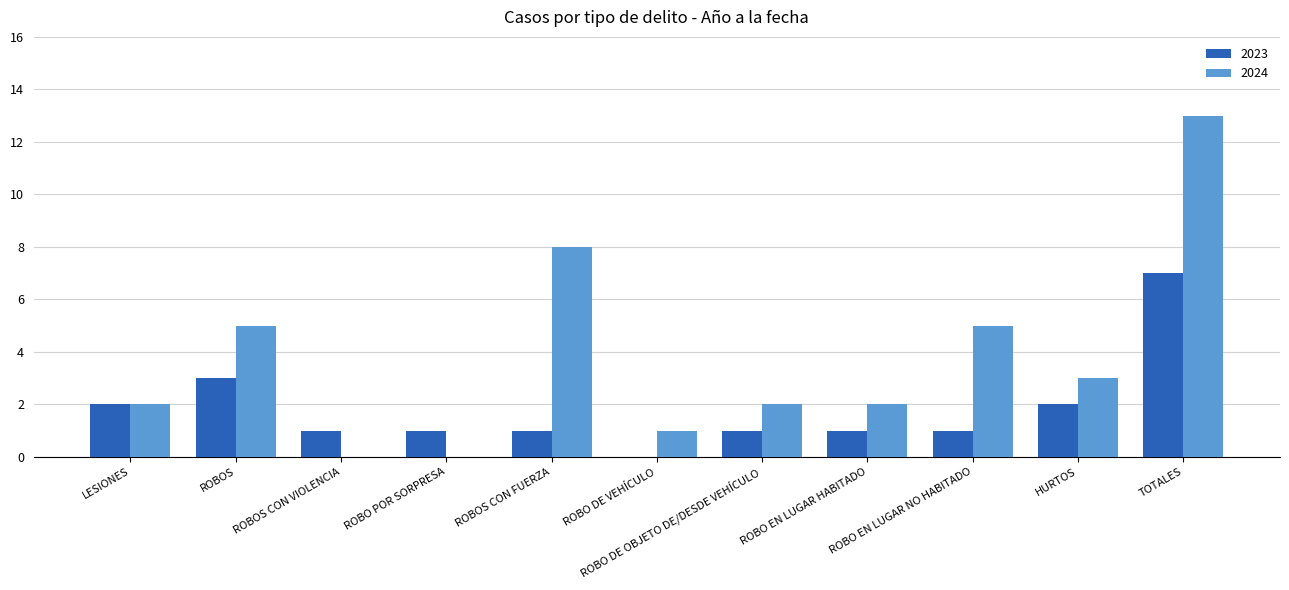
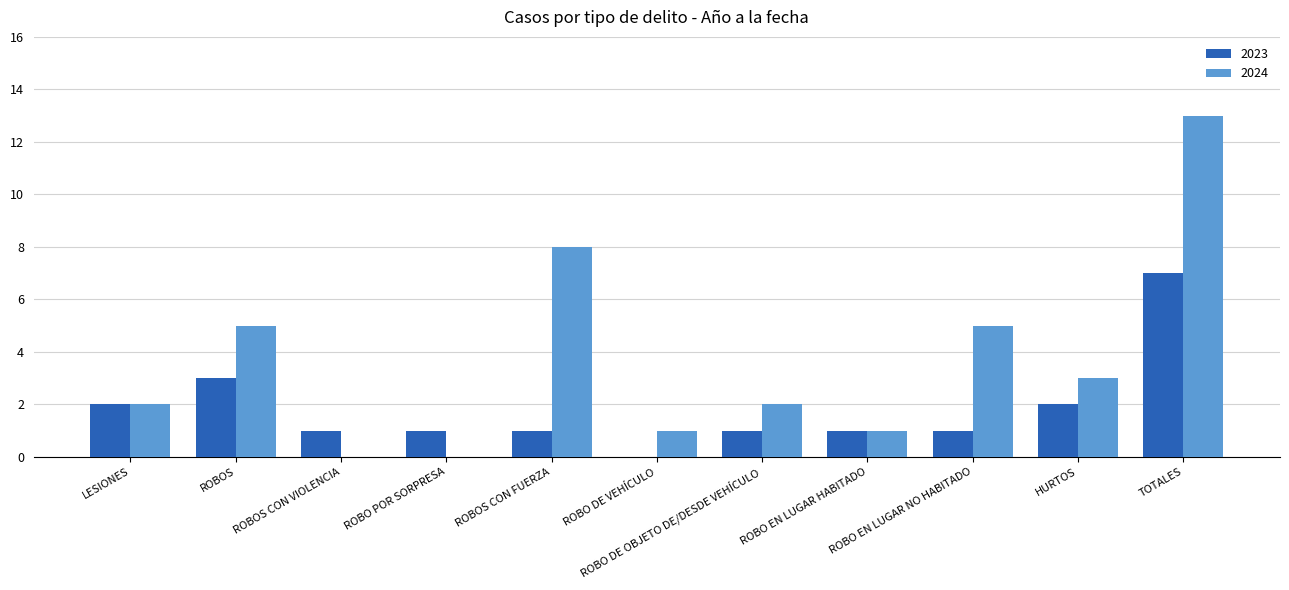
  {
    "2023": {
      "LESIONES": 2,
      "ROBOS": 3,
      "ROBOS CON VIOLENCIA": 1,
      "ROBO POR SORPRESA": 1,
      "ROBOS CON FUERZA": 1,
      "ROBO DE VEHÍCULO": 0,
      "ROBO DE OBJETO DE/DESDE VEHÍCULO": 1,
      "ROBO EN LUGAR HABITADO": 1,
      "ROBO EN LUGAR NO HABITADO": 1,
      "HURTOS": 2,
      "TOTALES": 7
    },
    "2024": {
      "LESIONES": 2,
      "ROBOS": 5,
      "ROBOS CON VIOLENCIA": 0,
      "ROBO POR SORPRESA": 0,
      "ROBOS CON FUERZA": 8,
      "ROBO DE VEHÍCULO": 1,
      "ROBO DE OBJETO DE/DESDE VEHÍCULO": 2,
-     "ROBO EN LUGAR HABITADO": 2,
+     "ROBO EN LUGAR HABITADO": 1,
      "ROBO EN LUGAR NO HABITADO": 5,
      "HURTOS": 3,
      "TOTALES": 13
    }
  }
